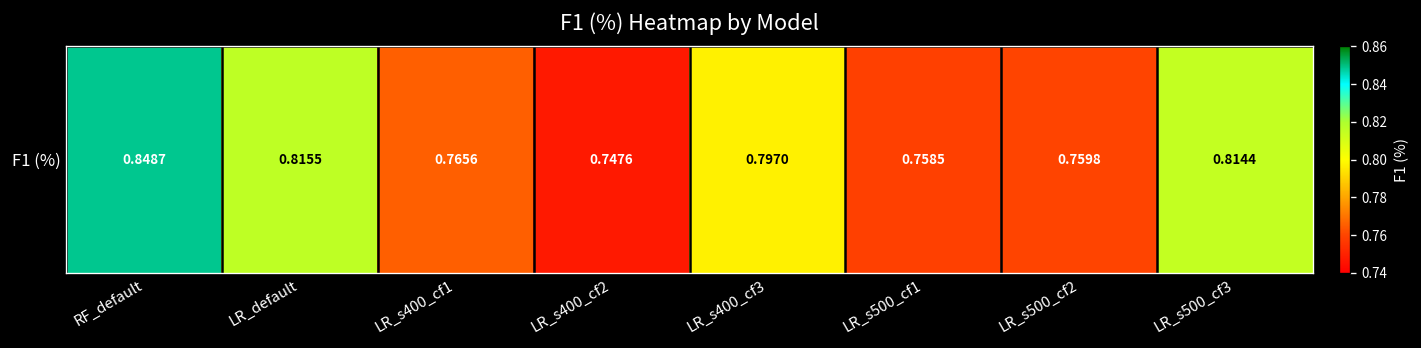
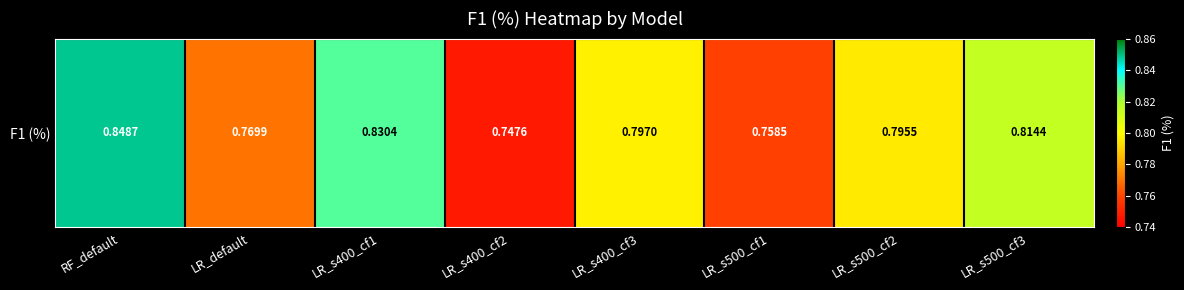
  {
    "F1 (%)": {
      "RF_default": 0.8487,
-     "LR_default": 0.8155,
-     "LR_s400_cf1": 0.7656,
+     "LR_default": 0.7699,
+     "LR_s400_cf1": 0.8304,
      "LR_s400_cf2": 0.7476,
      "LR_s400_cf3": 0.7970,
      "LR_s500_cf1": 0.7585,
-     "LR_s500_cf2": 0.7598,
+     "LR_s500_cf2": 0.7955,
      "LR_s500_cf3": 0.8144
    }
  }
